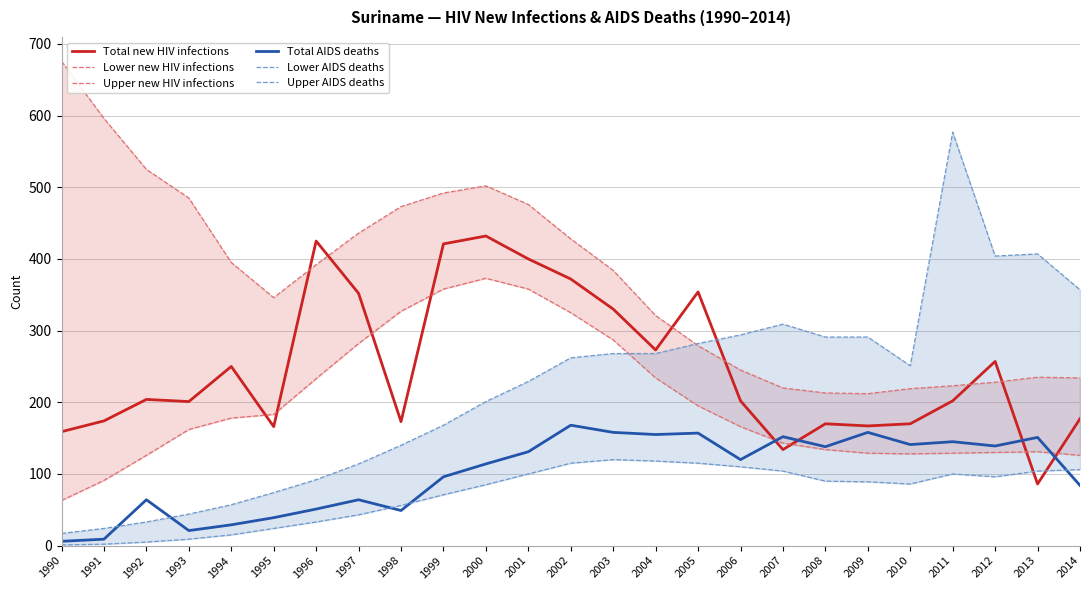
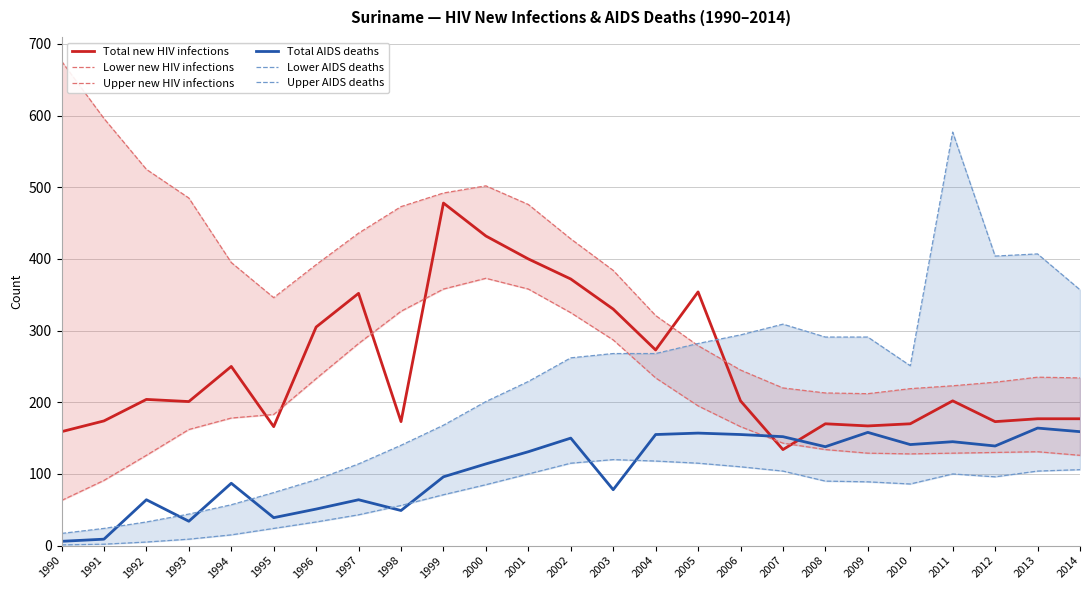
  {
    "Total new HIV infections": {
      "1990": 160,
      "1991": 170,
      "1992": 200,
      "1993": 200,
      "1994": 250,
      "1995": 170,
-     "1996": 430,
+     "1996": 310,
      "1997": 350,
      "1998": 170,
-     "1999": 420,
+     "1999": 480,
      "2000": 430,
      "2001": 400,
      "2002": 370,
      "2003": 330,
      "2004": 270,
      "2005": 350,
      "2006": 200,
      "2007": 130,
      "2008": 170,
      "2009": 170,
      "2010": 170,
      "2011": 200,
-     "2012": 260,
-     "2013": 90,
+     "2012": 170,
+     "2013": 180,
      "2014": 180
    },
    "Total AIDS deaths": {
      "1990": 10,
      "1991": 10,
      "1992": 60,
-     "1993": 20,
-     "1994": 30,
+     "1993": 30,
+     "1994": 90,
      "1995": 40,
      "1996": 50,
      "1997": 60,
      "1998": 50,
      "1999": 100,
      "2000": 110,
      "2001": 130,
-     "2002": 170,
-     "2003": 160,
+     "2002": 150,
+     "2003": 80,
      "2004": 160,
      "2005": 160,
-     "2006": 120,
+     "2006": 160,
      "2007": 150,
      "2008": 140,
      "2009": 160,
      "2010": 140,
      "2011": 150,
      "2012": 140,
-     "2013": 150,
-     "2014": 80
+     "2013": 160,
+     "2014": 160
    }
  }
